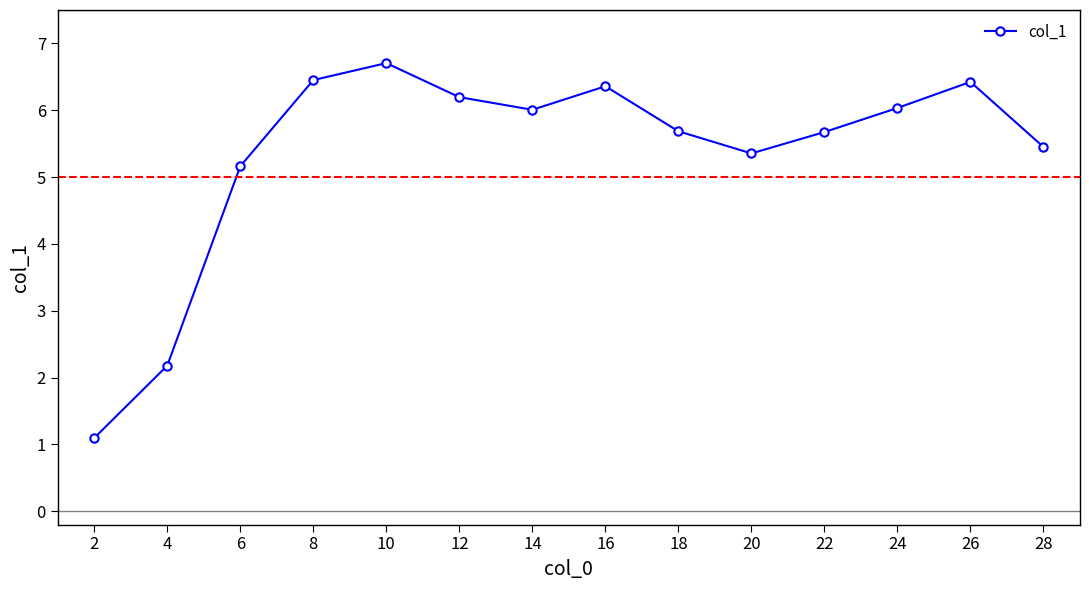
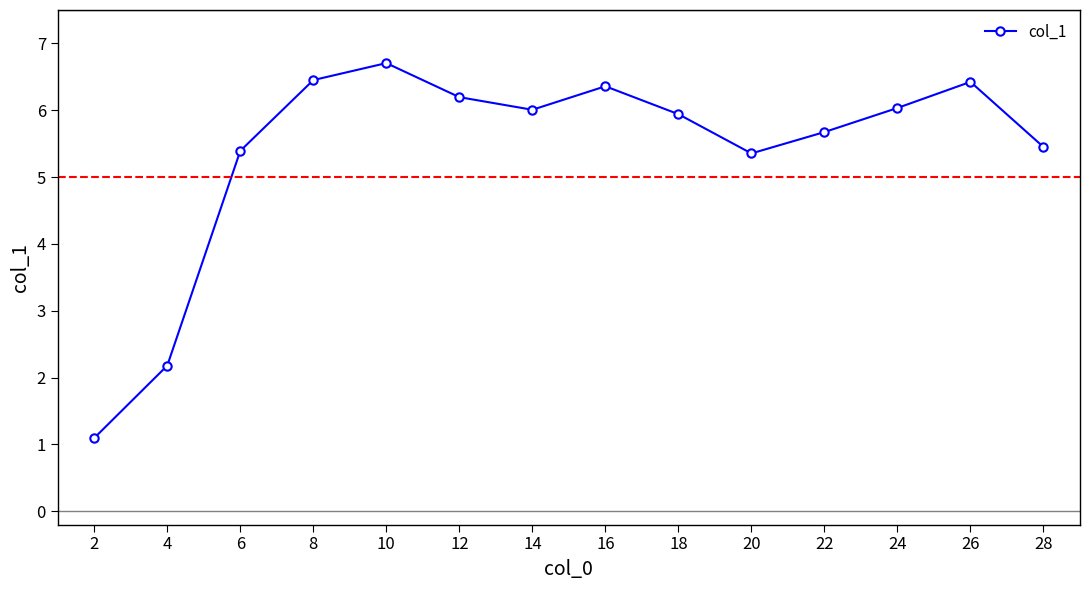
  {
    "2": 1.1,
    "4": 2.2,
-   "6": 5.2,
+   "6": 5.4,
    "8": 6.5,
    "10": 6.7,
    "12": 6.2,
    "14": 6.0,
    "16": 6.4,
-   "18": 5.7,
+   "18": 5.9,
    "20": 5.4,
    "22": 5.7,
    "24": 6.0,
    "26": 6.4,
    "28": 5.4
  }
